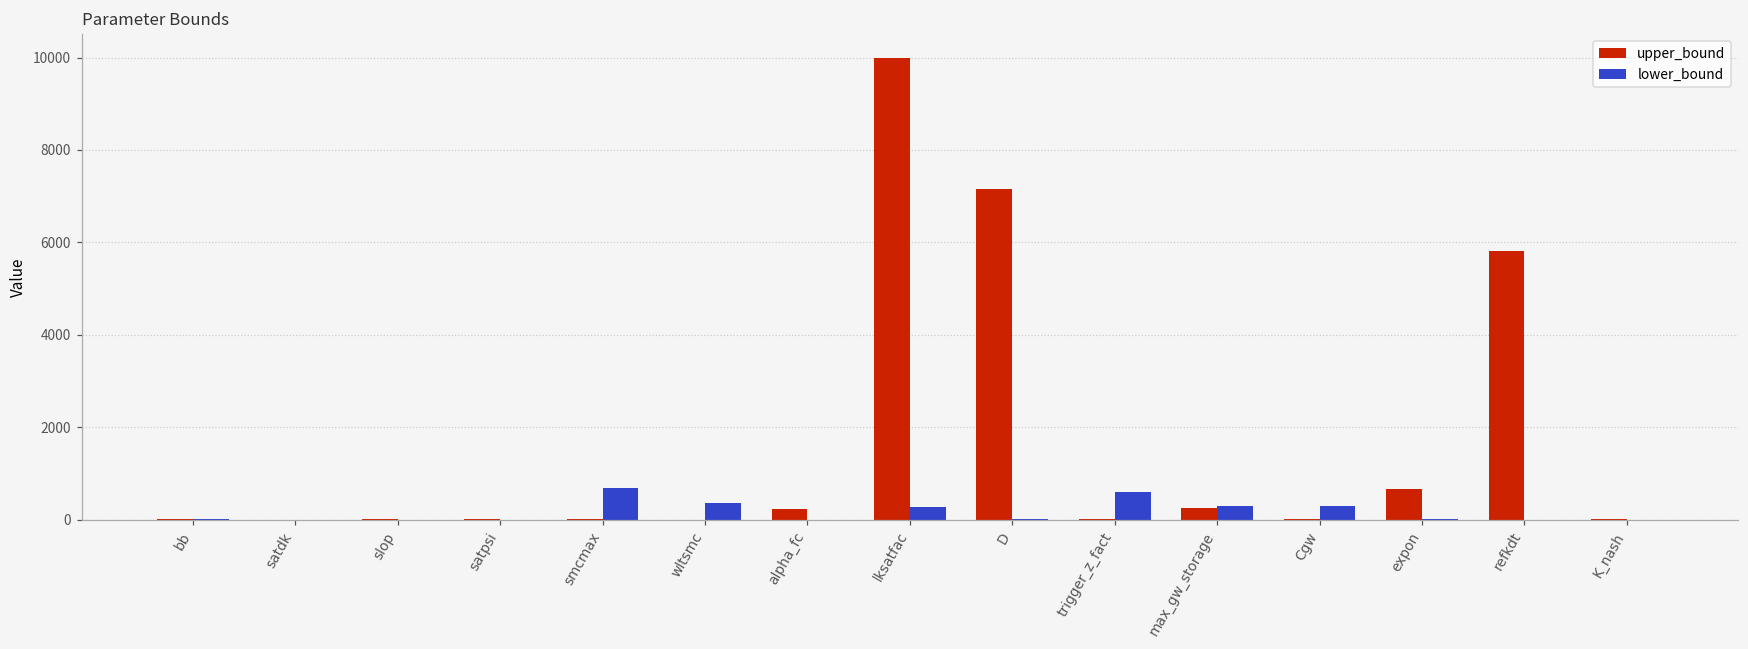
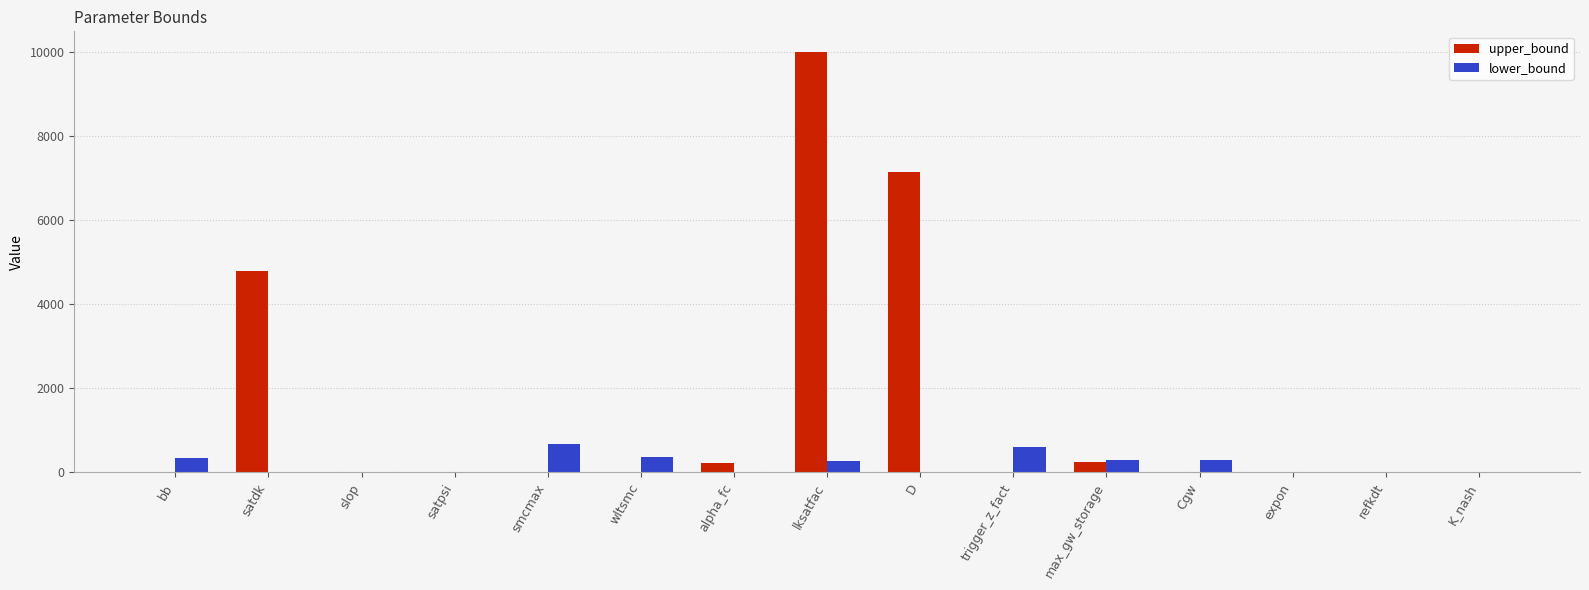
  {
    "upper_bound": {
-     "satdk": 0,
+     "satdk": 4800,
      "alpha_fc": 200,
      "lksatfac": 10000,
      "D": 7200,
      "max_gw_storage": 300,
-     "expon": 700,
-     "refkdt": 5800
+     "expon": 0,
+     "refkdt": 0
    },
    "lower_bound": {
-     "bb": 0,
+     "bb": 300,
      "slop": 0,
      "smcmax": 700,
      "wltsmc": 400,
      "lksatfac": 300,
      "trigger_z_fact": 600,
      "max_gw_storage": 300,
      "Cgw": 300,
      "K_nash": 0
    }
  }
